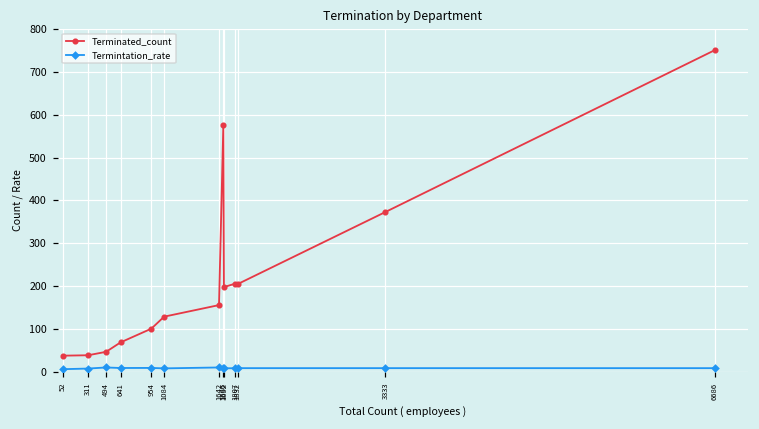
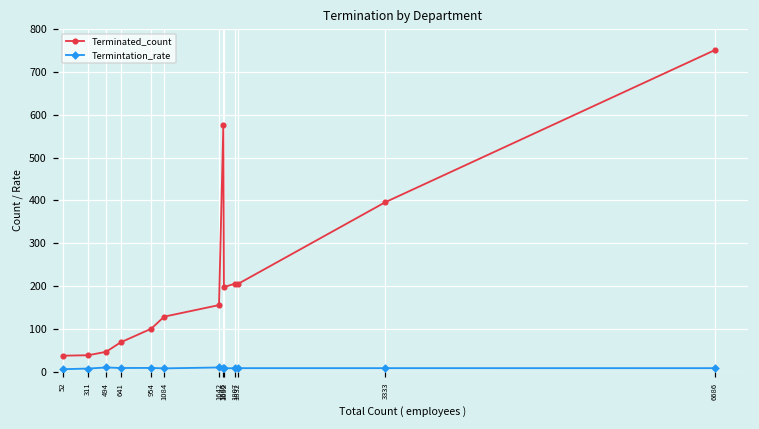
  {
    "Terminated_count": {
      "52": 40,
      "311": 40,
      "494": 50,
      "641": 70,
      "954": 100,
      "1084": 130,
      "1642": 160,
      "1686": 580,
      "1692": 200,
      "1807": 210,
      "1832": 210,
-     "3333": 370,
+     "3333": 400,
      "6686": 750
    },
    "Termintation_rate": {
      "52": 10,
      "311": 10,
      "494": 10,
      "641": 10,
      "954": 10,
      "1084": 10,
      "1642": 10,
      "1686": 10,
      "1692": 10,
      "1807": 10,
      "1832": 10,
      "3333": 10,
      "6686": 10
    }
  }
